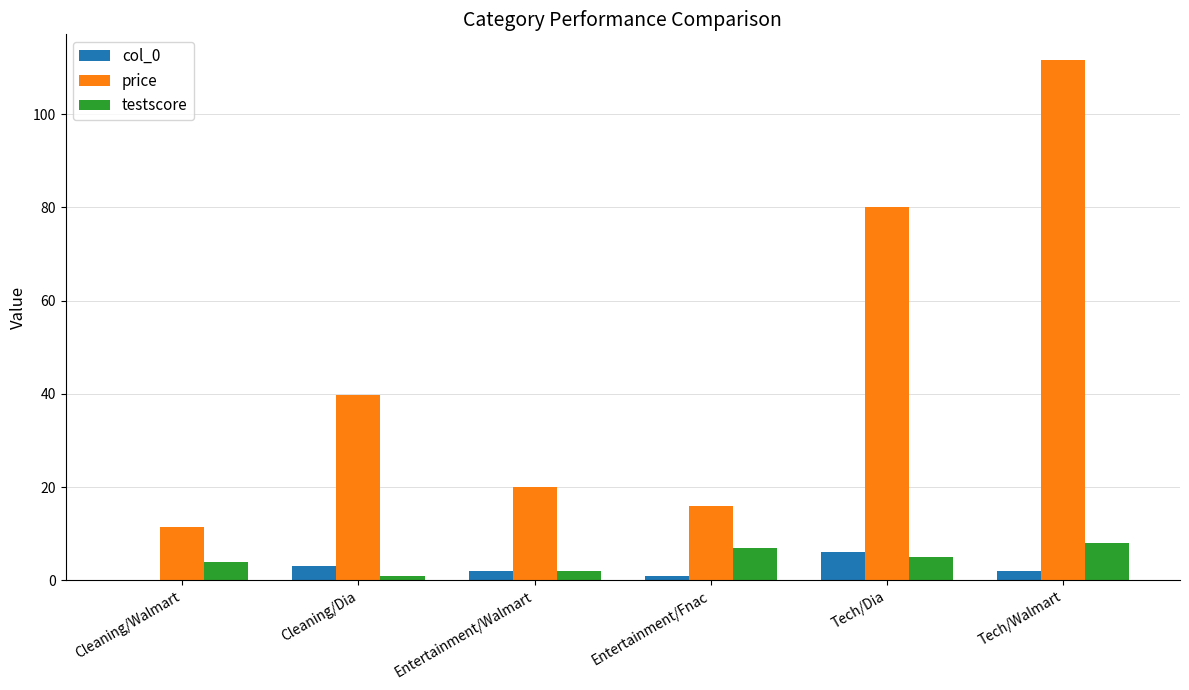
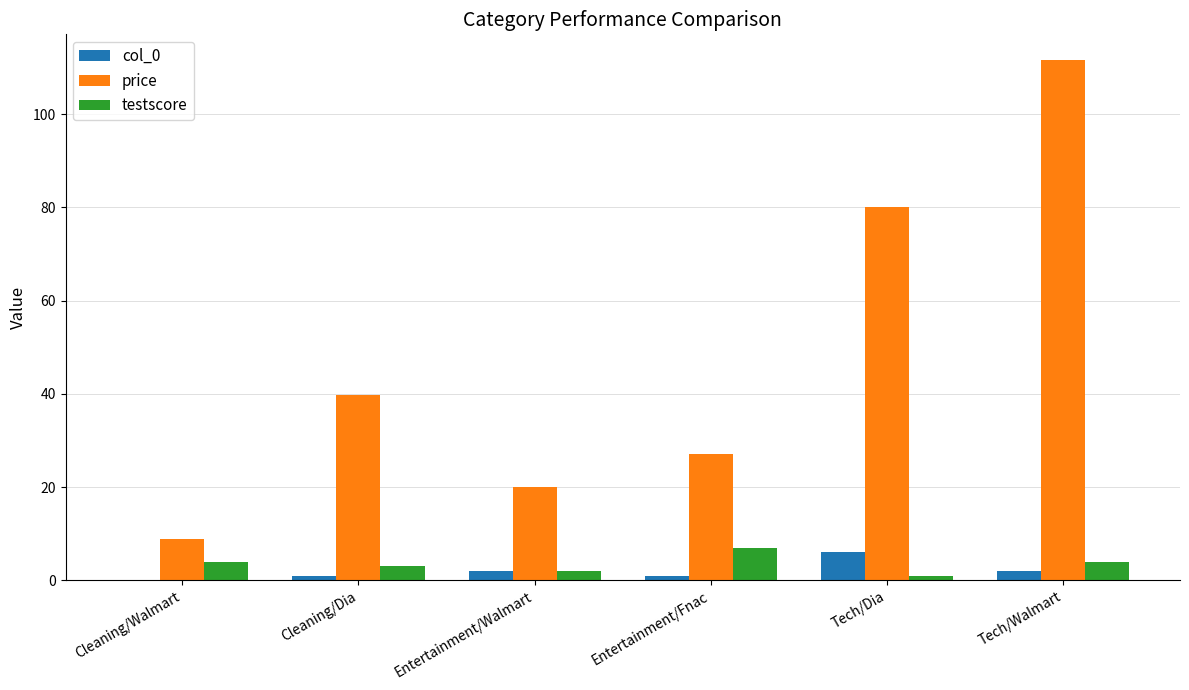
  {
    "col_0": {
      "Cleaning/Walmart": 0,
-     "Cleaning/Dia": 3,
+     "Cleaning/Dia": 1,
      "Entertainment/Walmart": 2,
      "Entertainment/Fnac": 1,
      "Tech/Dia": 6,
      "Tech/Walmart": 2
    },
    "price": {
-     "Cleaning/Walmart": 11,
+     "Cleaning/Walmart": 9,
      "Cleaning/Dia": 40,
      "Entertainment/Walmart": 20,
-     "Entertainment/Fnac": 16,
+     "Entertainment/Fnac": 27,
      "Tech/Dia": 80,
      "Tech/Walmart": 112
    },
    "testscore": {
      "Cleaning/Walmart": 4,
-     "Cleaning/Dia": 1,
+     "Cleaning/Dia": 3,
      "Entertainment/Walmart": 2,
      "Entertainment/Fnac": 7,
-     "Tech/Dia": 5,
-     "Tech/Walmart": 8
+     "Tech/Dia": 1,
+     "Tech/Walmart": 4
    }
  }
